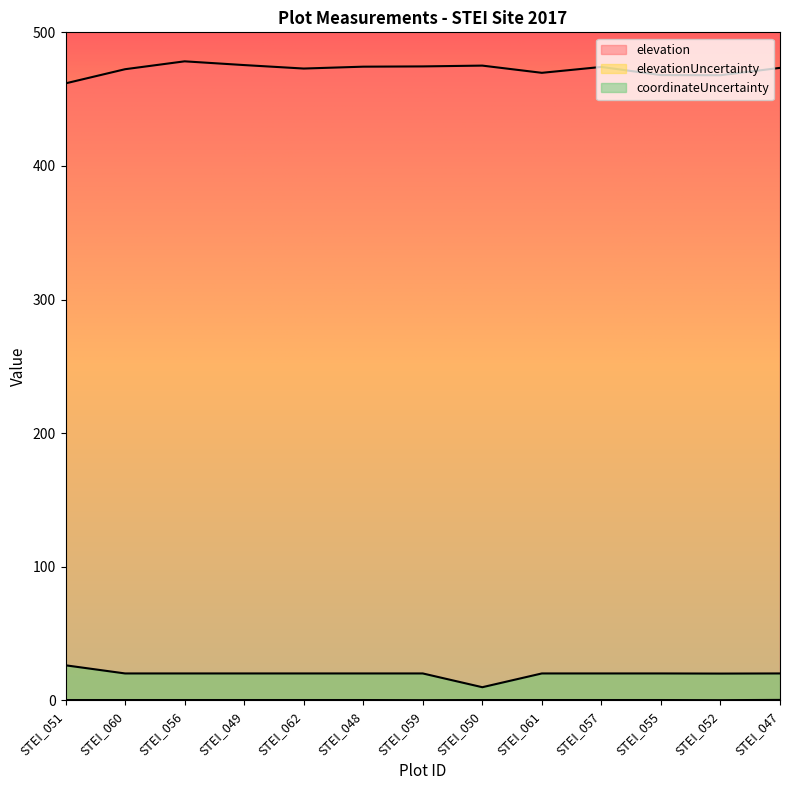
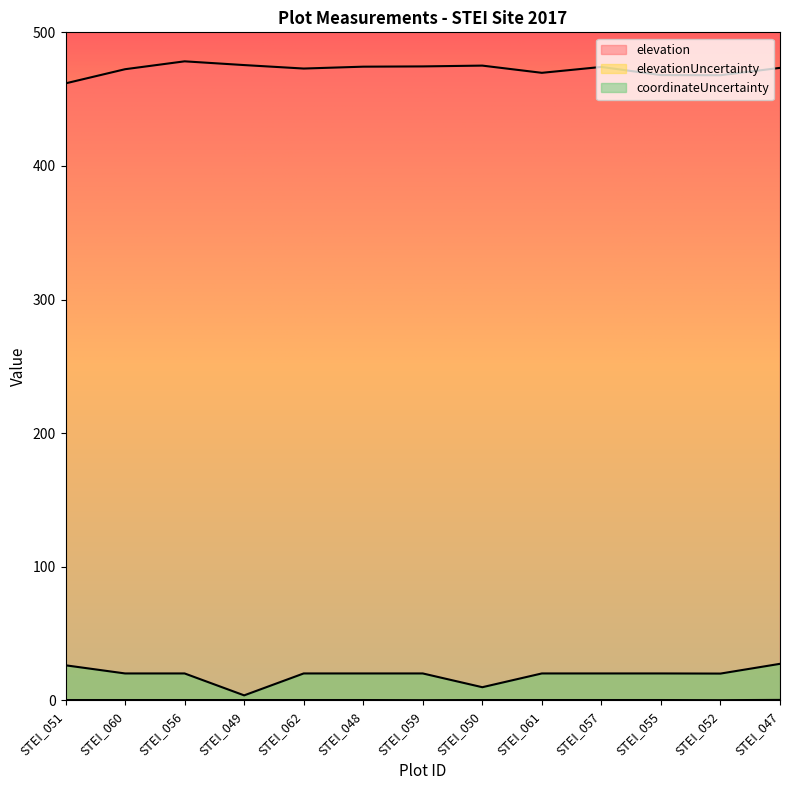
  {
    "elevation": {
      "STEI_051": 462,
      "STEI_060": 472,
      "STEI_056": 478,
      "STEI_049": 476,
      "STEI_062": 473,
      "STEI_048": 474,
      "STEI_059": 475,
      "STEI_050": 475,
      "STEI_061": 470,
      "STEI_047": 473
    },
    "elevationUncertainty": {
      "STEI_051": 0,
      "STEI_060": 0,
      "STEI_056": 0,
      "STEI_049": 0,
      "STEI_062": 0,
      "STEI_048": 0,
      "STEI_059": 0,
      "STEI_050": 0,
      "STEI_061": 0,
      "STEI_057": 0,
      "STEI_055": 0,
      "STEI_052": 0,
      "STEI_047": 0
    },
    "coordinateUncertainty": {
      "STEI_051": 26,
      "STEI_060": 20,
      "STEI_056": 20,
-     "STEI_049": 20,
+     "STEI_049": 4,
      "STEI_062": 20,
      "STEI_048": 20,
      "STEI_059": 20,
      "STEI_050": 10,
      "STEI_061": 20,
      "STEI_057": 20,
      "STEI_055": 20,
      "STEI_052": 20,
-     "STEI_047": 20
+     "STEI_047": 27
    }
  }
